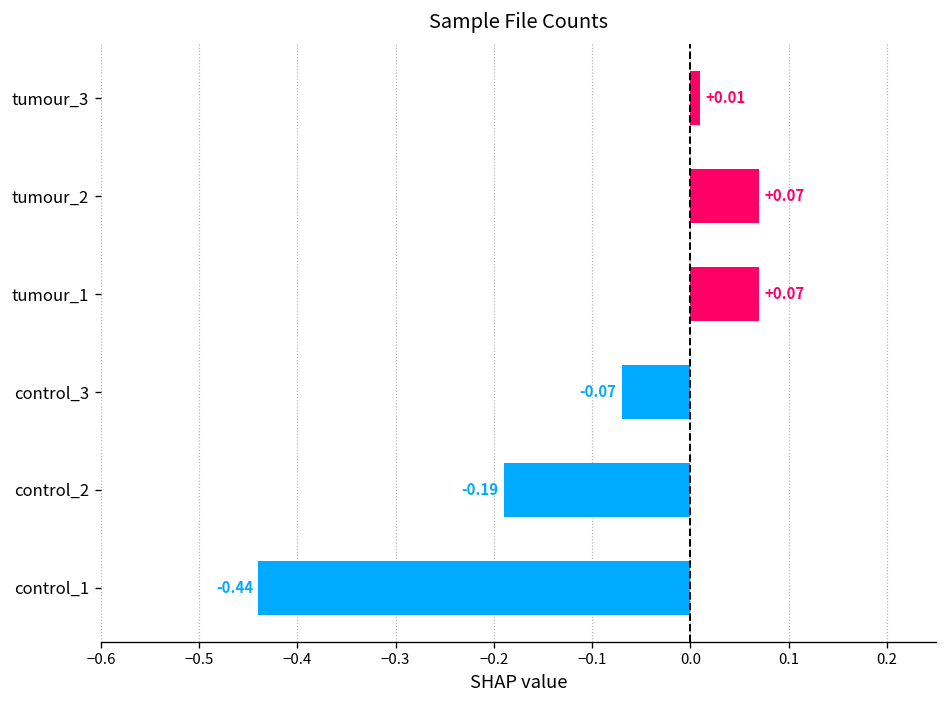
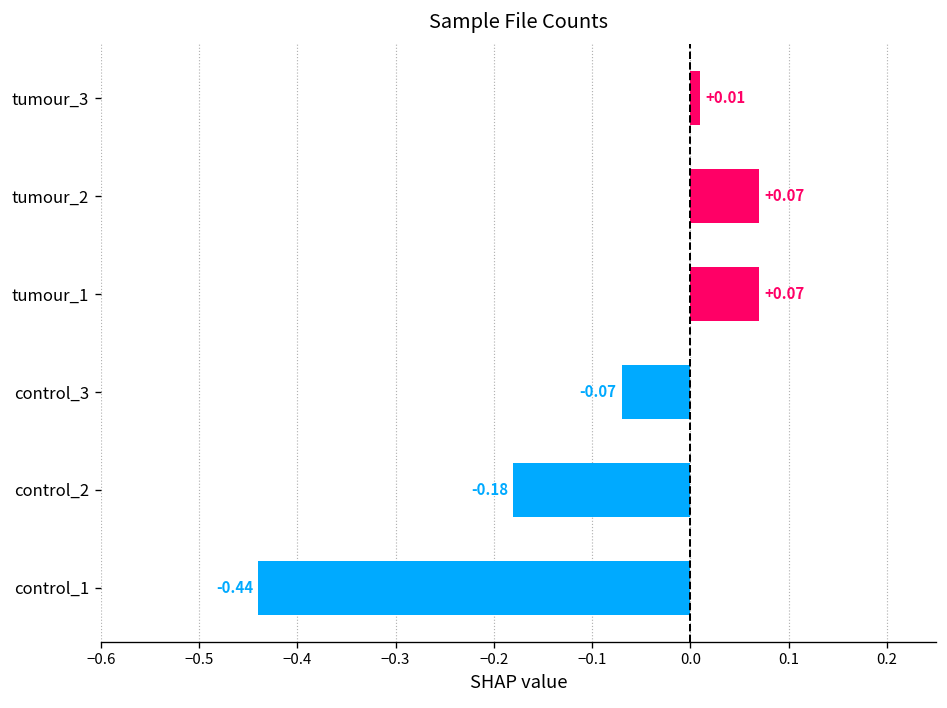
  {
    "tumour_3": "+0.01",
    "tumour_2": "+0.07",
    "tumour_1": "+0.07",
    "control_3": "-0.07",
-   "control_2": "-0.19",
+   "control_2": "-0.18",
    "control_1": "-0.44"
  }
